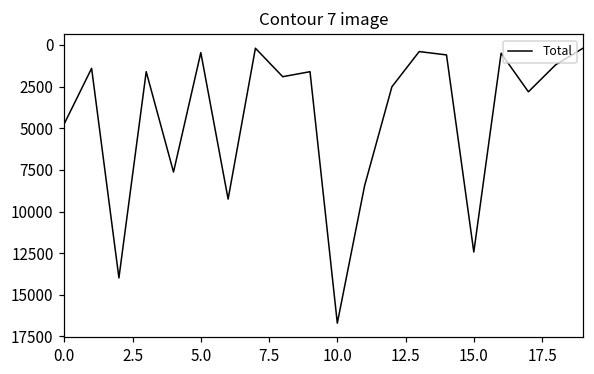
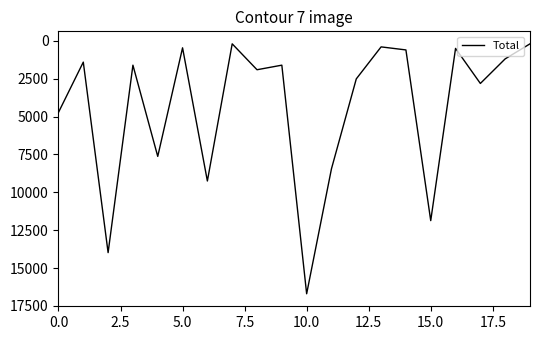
  {
    "0.0": 4700,
    "5.0": 500,
    "10.0": 16700,
-   "15.0": 12400
+   "15.0": 11900
  }
